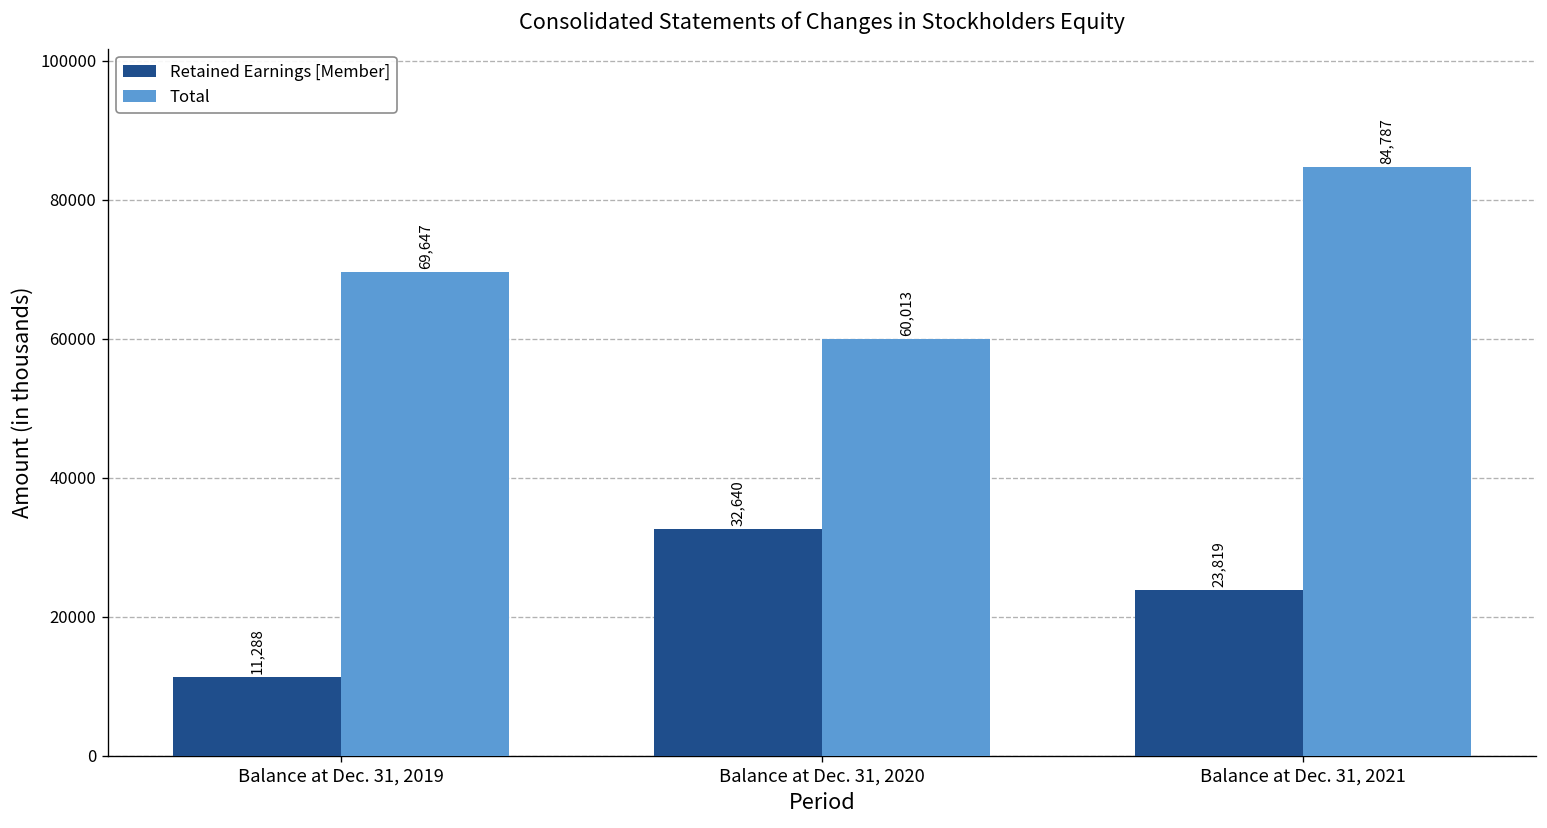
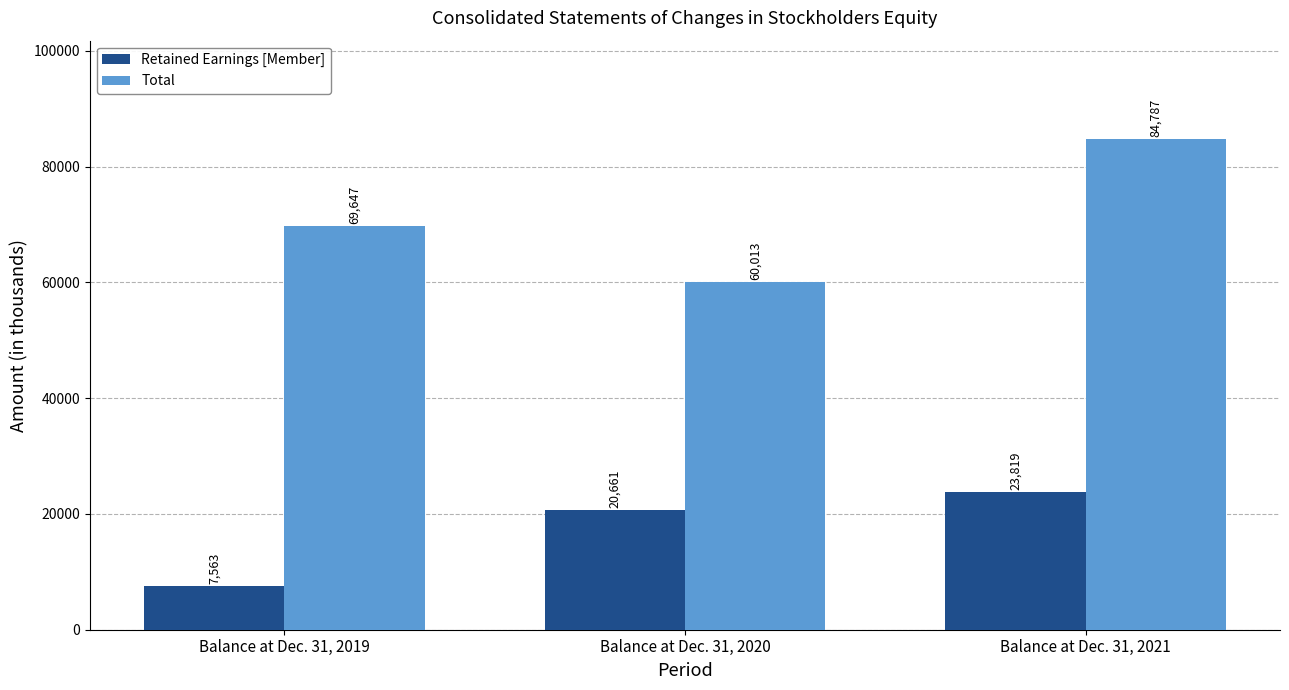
  {
    "Retained Earnings [Member]": {
-     "Balance at Dec. 31, 2019": "11,288",
-     "Balance at Dec. 31, 2020": "32,640",
+     "Balance at Dec. 31, 2019": "7,563",
+     "Balance at Dec. 31, 2020": "20,661",
      "Balance at Dec. 31, 2021": "23,819"
    },
    "Total": {
      "Balance at Dec. 31, 2019": "69,647",
      "Balance at Dec. 31, 2020": "60,013",
      "Balance at Dec. 31, 2021": "84,787"
    }
  }
